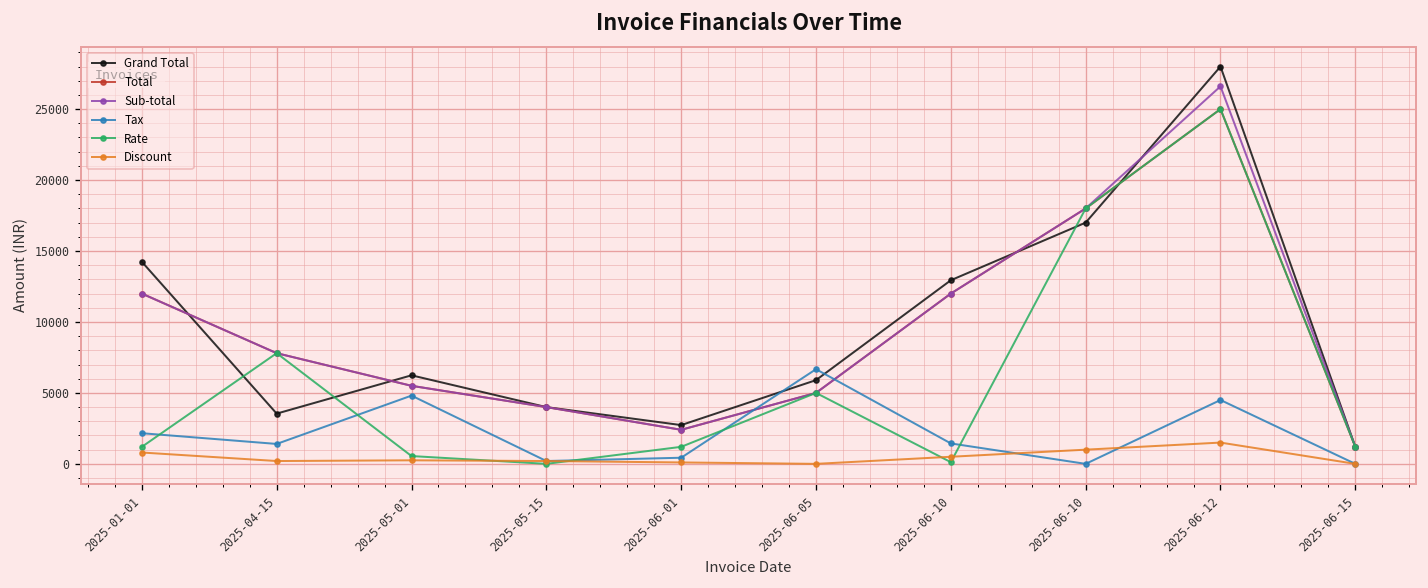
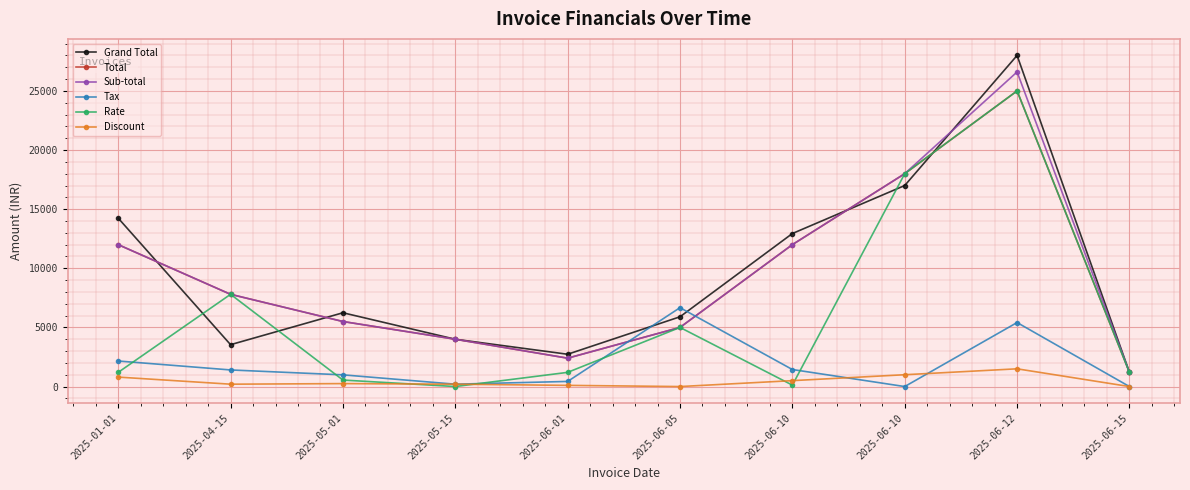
  {
    "Grand Total": {
      "2025-01-01": 14200,
      "2025-04-15": 3500,
      "2025-05-01": 6200,
      "2025-06-01": 2700,
      "2025-06-05": 5900,
      "2025-06-12": 28000
    },
    "Sub-total": {
      "2025-06-12": 26600
    },
    "Tax": {
      "2025-01-01": 2200,
      "2025-04-15": 1400,
-     "2025-05-01": 4800,
+     "2025-05-01": 1000,
      "2025-06-01": 400,
      "2025-06-05": 6700,
-     "2025-06-12": 4500
+     "2025-06-12": 5400
    },
    "Rate": {
      "2025-01-01": 1200,
      "2025-05-01": 600,
      "2025-06-01": 1200
    },
    "Discount": {
      "2025-01-01": 800,
      "2025-04-15": 200,
      "2025-05-01": 300,
      "2025-06-01": 100,
      "2025-06-05": 0,
      "2025-06-12": 1500
    }
  }
